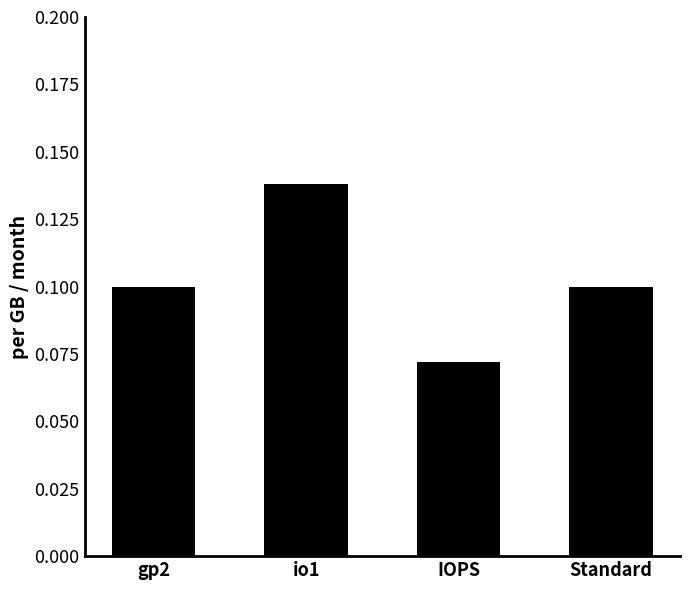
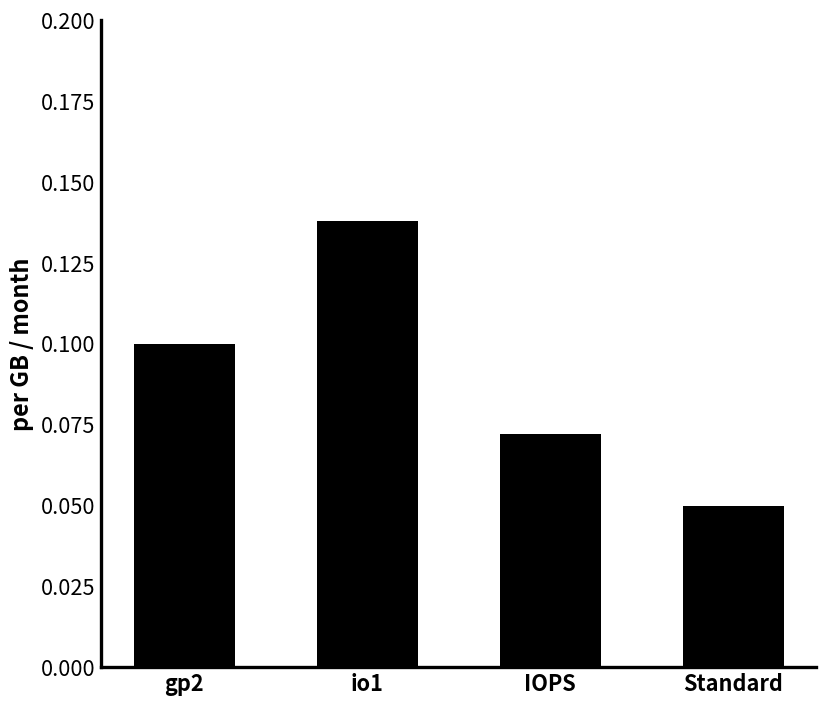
  {
    "gp2": 0.10,
    "io1": 0.138,
    "IOPS": 0.072,
-   "Standard": 0.10
+   "Standard": 0.05
  }
